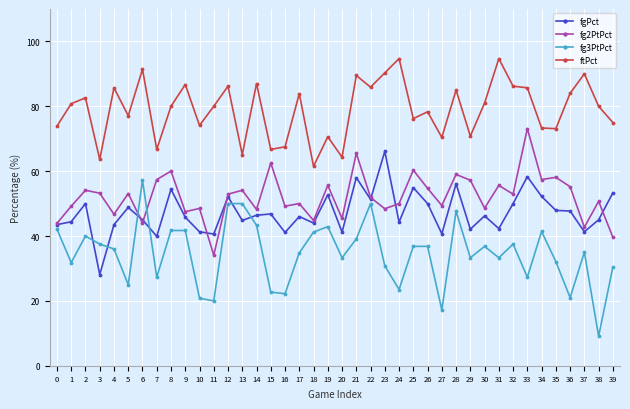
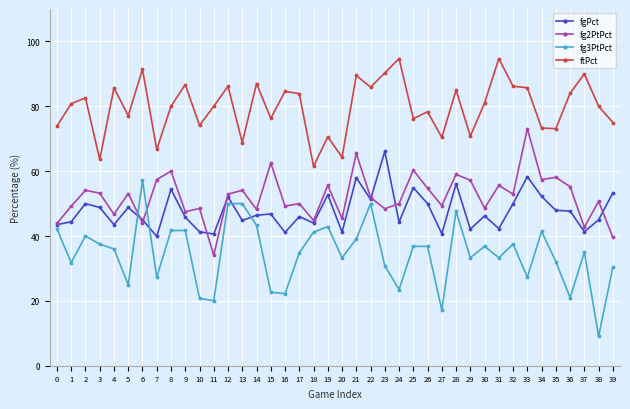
  {
    "fgPct": {
      "1": 44,
      "2": 50,
-     "3": 28,
+     "3": 49,
      "4": 44,
      "5": 49,
      "6": 45,
      "7": 40,
      "8": 54,
      "9": 46,
      "10": 41,
      "11": 41,
      "12": 52,
      "13": 45,
      "14": 46,
      "15": 47,
      "16": 41,
      "17": 46,
      "18": 44,
      "19": 53,
      "20": 41,
      "21": 58,
      "23": 66,
      "24": 44,
      "25": 55,
      "26": 50,
      "27": 41,
      "28": 56,
      "29": 42,
      "30": 46,
      "31": 42,
      "32": 50,
      "33": 58,
      "34": 52,
      "35": 48,
      "36": 48,
      "37": 41,
      "38": 45,
      "39": 53
    },
    "fg2PtPct": {
      "1": 49,
      "2": 54,
      "3": 53,
      "4": 47,
      "5": 53,
      "6": 44,
      "7": 57,
      "8": 60,
      "9": 48,
      "10": 49,
      "11": 34,
      "12": 53,
      "13": 54,
      "14": 48,
      "15": 63,
      "16": 49,
      "17": 50,
      "18": 45,
      "19": 56,
      "20": 45,
      "21": 66,
      "23": 48,
      "24": 50,
      "25": 60,
      "26": 55,
      "27": 49,
      "28": 59,
      "29": 57,
      "30": 49,
      "31": 56,
      "32": 53,
      "33": 73,
      "34": 57,
      "35": 58,
      "36": 55,
      "37": 43,
      "38": 51,
      "39": 40
    },
    "fg3PtPct": {
      "0": 42,
      "1": 32,
      "2": 40,
      "3": 38,
      "4": 36,
      "5": 25,
      "6": 57,
      "7": 27,
      "8": 42,
      "9": 42,
      "10": 21,
      "11": 20,
      "12": 50,
      "13": 50,
      "14": 43,
      "15": 23,
      "16": 22,
      "17": 35,
      "18": 41,
      "19": 43,
      "20": 33,
      "21": 39,
      "22": 50,
      "23": 31,
      "24": 24,
      "25": 37,
      "26": 37,
      "27": 17,
      "28": 48,
      "29": 33,
      "30": 37,
      "31": 33,
      "32": 38,
      "33": 27,
      "34": 41,
      "35": 32,
      "36": 21,
      "37": 35,
      "38": 9,
      "39": 30
    },
    "ftPct": {
      "0": 74,
      "1": 81,
      "2": 83,
      "3": 64,
      "4": 86,
      "5": 77,
      "6": 91,
      "7": 67,
      "8": 80,
      "9": 87,
      "10": 74,
      "11": 80,
      "12": 86,
-     "13": 65,
+     "13": 69,
      "14": 87,
-     "15": 67,
-     "16": 68,
+     "15": 76,
+     "16": 85,
      "17": 84,
      "18": 62,
      "19": 71,
      "20": 64,
      "21": 90,
      "22": 86,
      "23": 90,
      "24": 95,
      "25": 76,
      "26": 78,
      "27": 70,
      "28": 85,
      "29": 71,
      "30": 81,
      "31": 95,
      "32": 86,
      "33": 86,
      "34": 73,
      "35": 73,
      "36": 84,
      "37": 90,
      "38": 80,
      "39": 75
    }
  }
